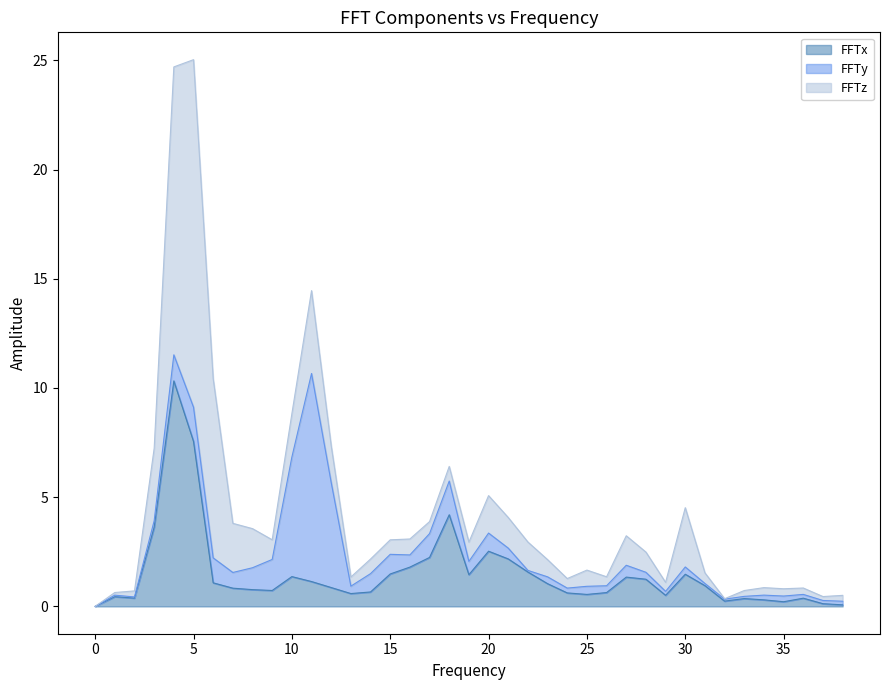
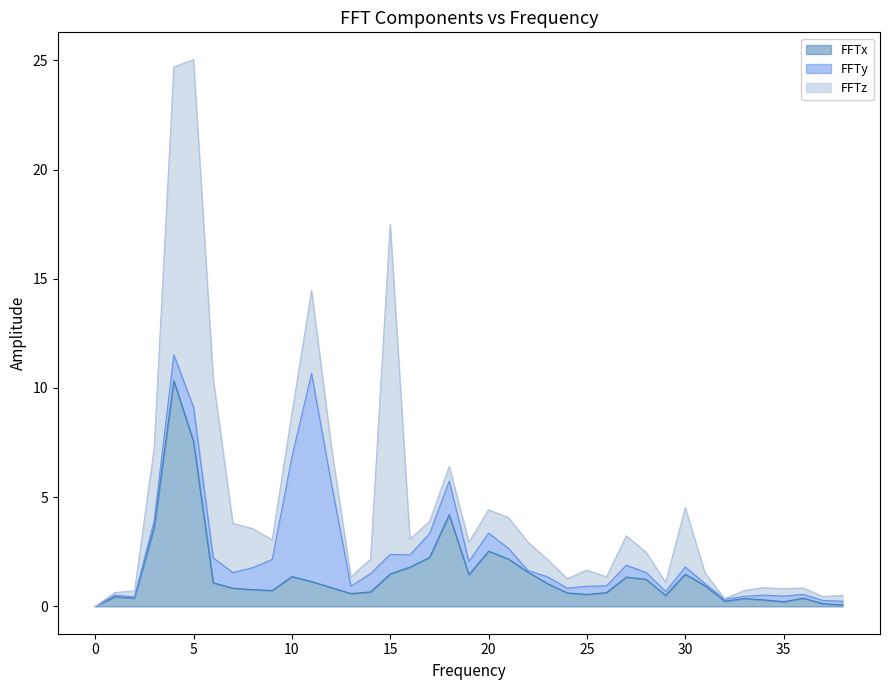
  {
    "FFTz": {
      "5": 15.9,
      "10": 2.0,
-     "15": 0.7,
-     "20": 1.7,
+     "15": 15.1,
+     "20": 1.1,
      "25": 0.7,
      "30": 2.7,
      "35": 0.3
    }
  }
